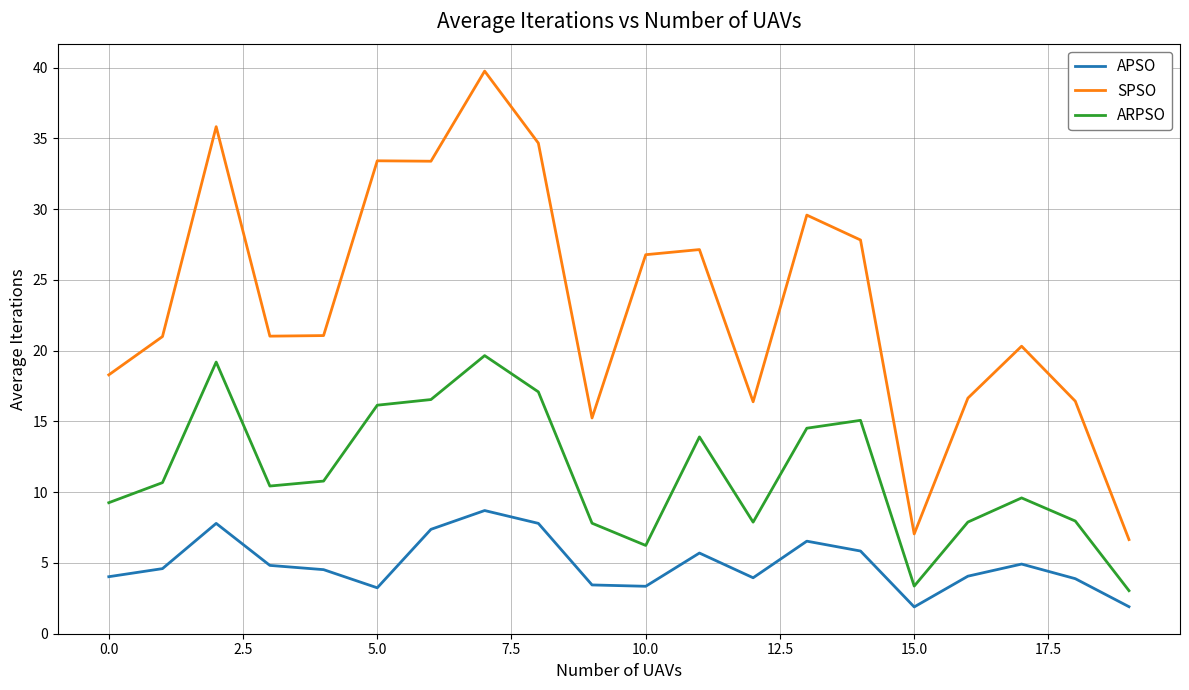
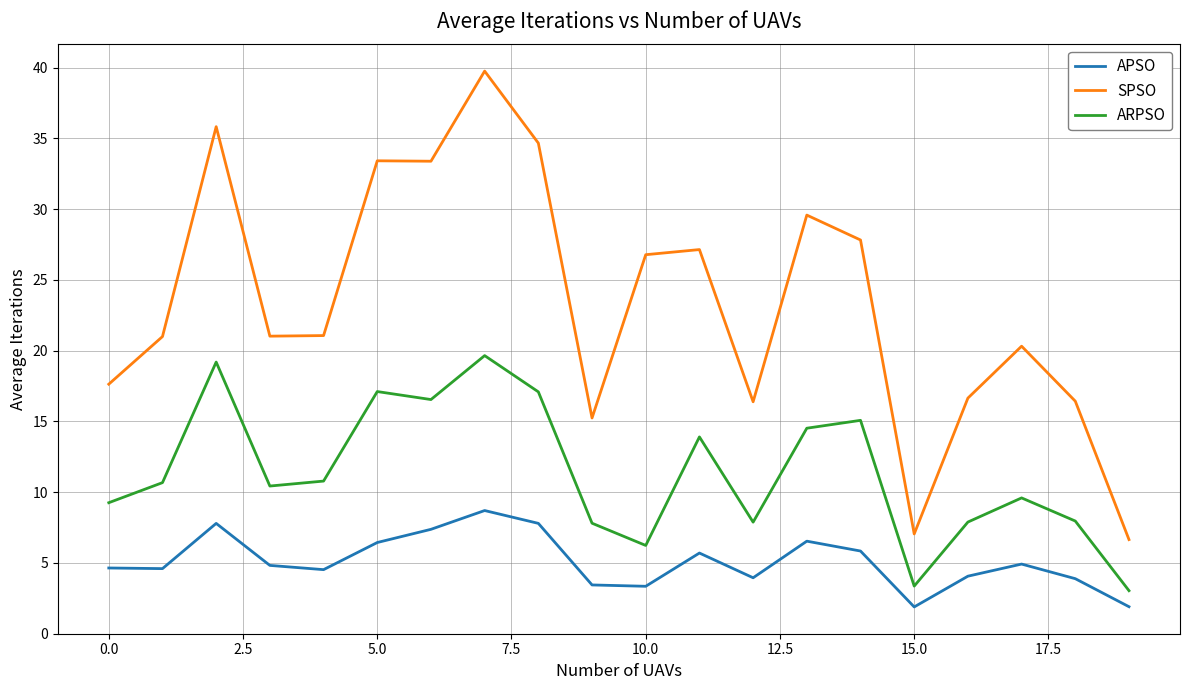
  {
    "APSO": {
-     "0.0": 4.0,
-     "5.0": 3.2,
+     "0.0": 4.6,
+     "5.0": 6.4,
      "10.0": 3.3,
      "15.0": 1.9
    },
    "SPSO": {
-     "0.0": 18.3,
+     "0.0": 17.6,
      "5.0": 33.4,
      "10.0": 26.8,
      "15.0": 7.0
    },
    "ARPSO": {
      "0.0": 9.3,
-     "5.0": 16.1,
+     "5.0": 17.1,
      "10.0": 6.2,
      "15.0": 3.4
    }
  }
